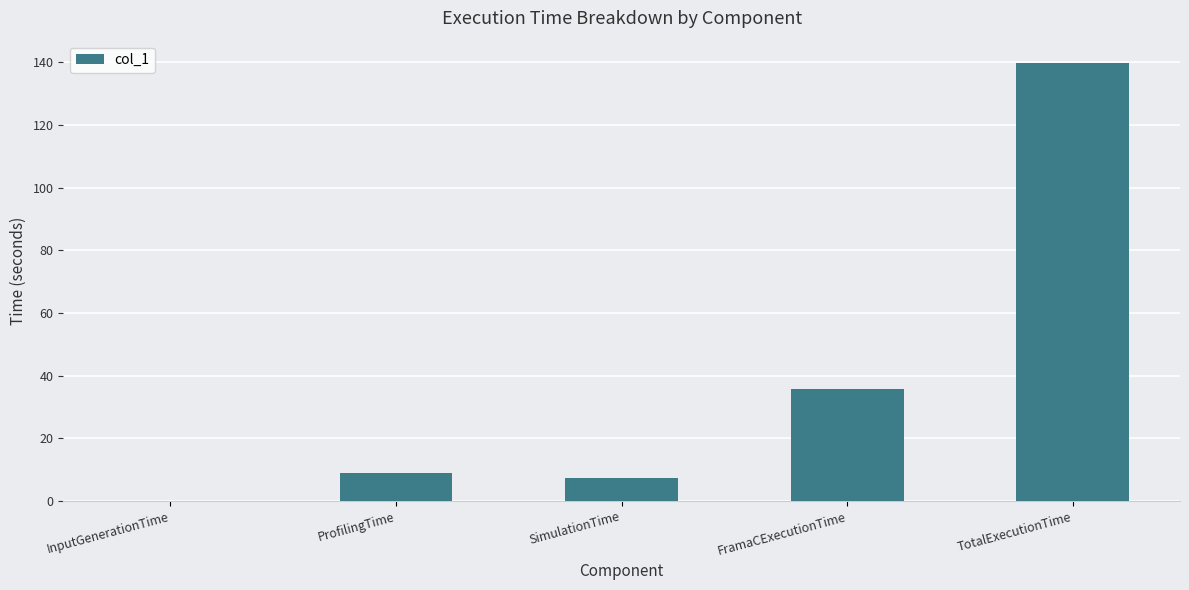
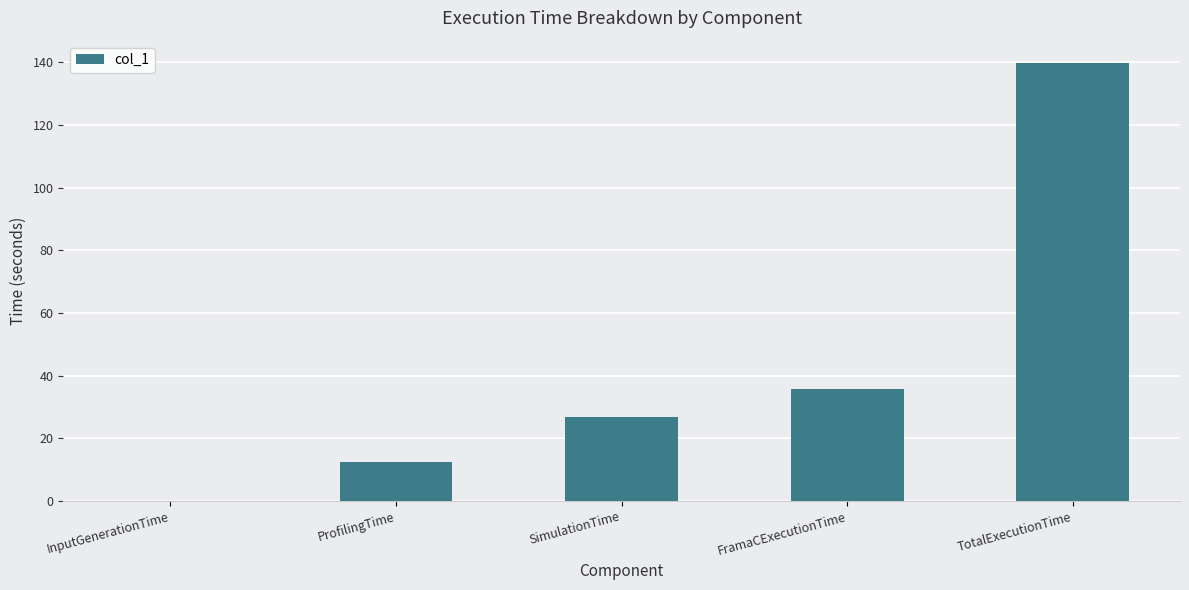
  {
-   "ProfilingTime": 9,
-   "SimulationTime": 7,
+   "ProfilingTime": 13,
+   "SimulationTime": 27,
    "FramaCExecutionTime": 36,
    "TotalExecutionTime": 140
  }
